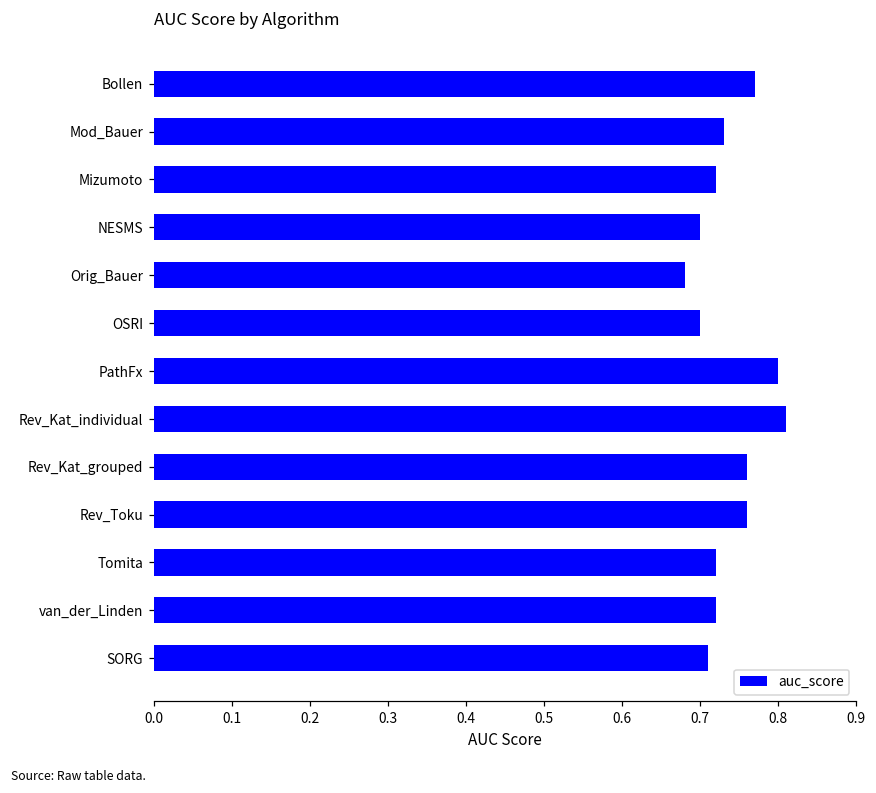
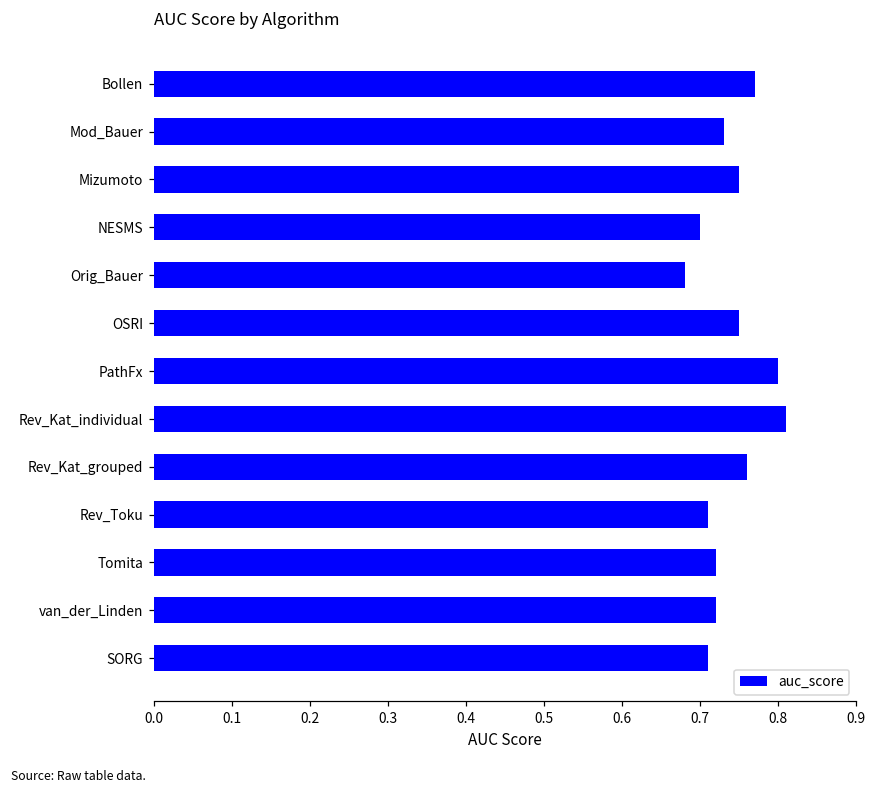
  {
    "Bollen": 0.77,
    "Mod_Bauer": 0.73,
-   "Mizumoto": 0.72,
+   "Mizumoto": 0.75,
    "NESMS": 0.70,
    "Orig_Bauer": 0.68,
-   "OSRI": 0.70,
+   "OSRI": 0.75,
    "PathFx": 0.80,
    "Rev_Kat_individual": 0.81,
    "Rev_Kat_grouped": 0.76,
-   "Rev_Toku": 0.76,
+   "Rev_Toku": 0.71,
    "Tomita": 0.72,
    "van_der_Linden": 0.72,
    "SORG": 0.71
  }
